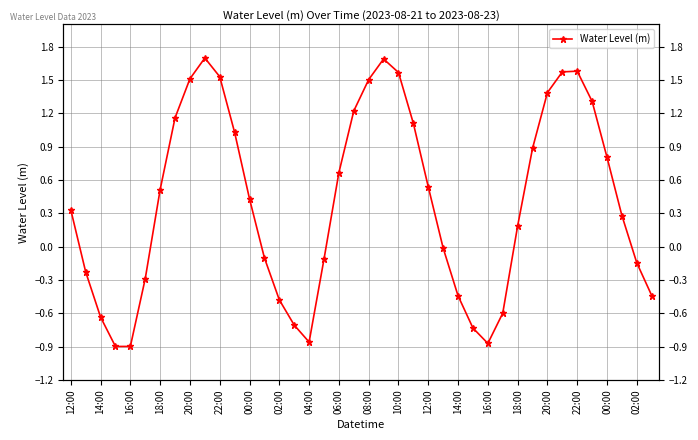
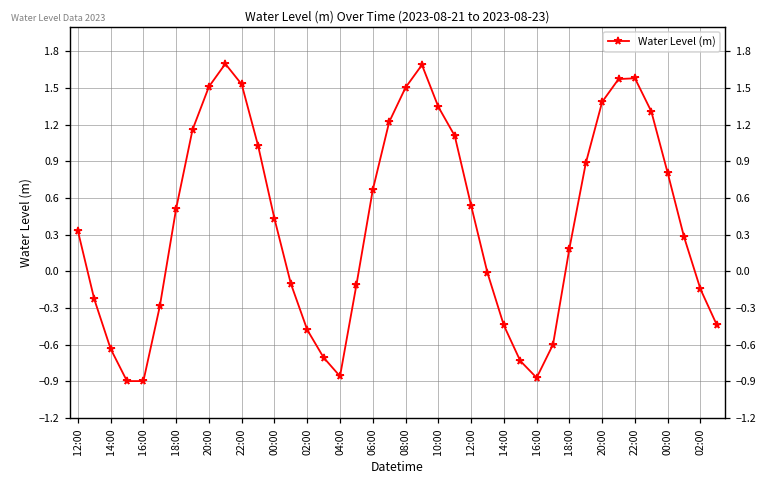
  {
    "04:00": -0.86,
    "06:00": 0.67,
    "08:00": 1.50,
-   "10:00": 1.57
+   "10:00": 1.35
  }
